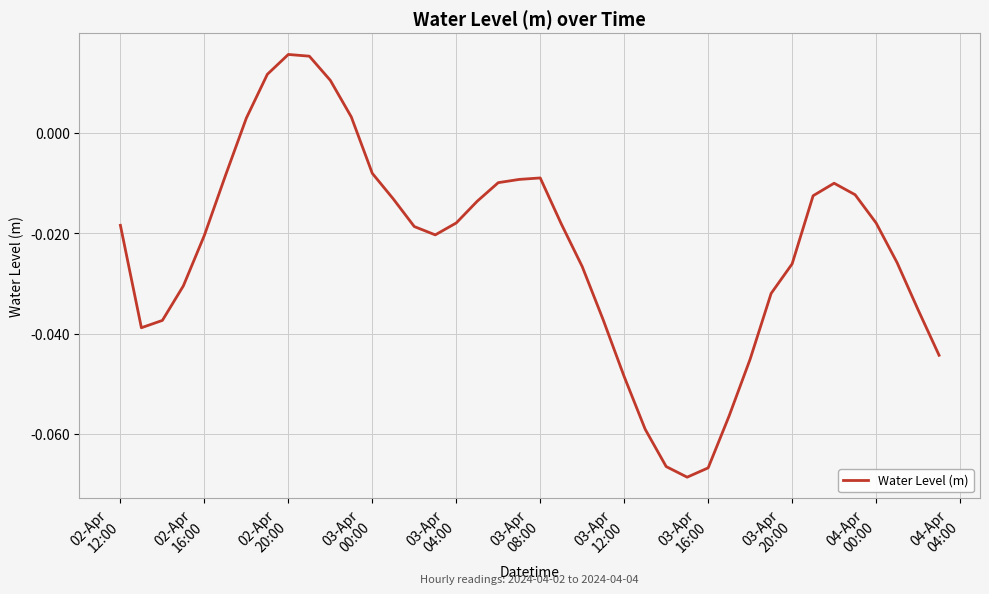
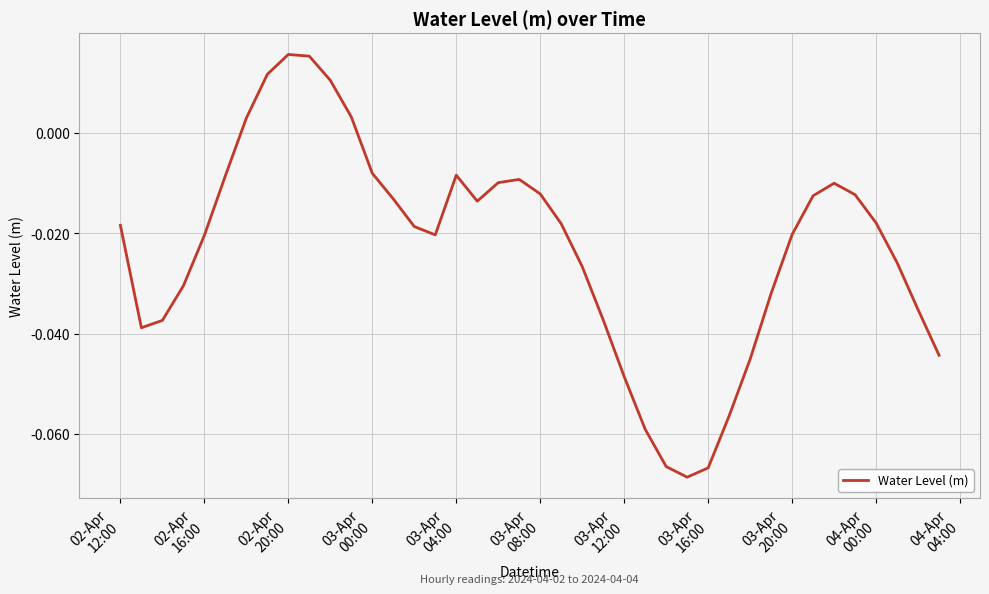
  {
    "02-Apr 12:00": -0.018,
    "02-Apr 16:00": -0.020,
    "02-Apr 20:00": 0.016,
    "03-Apr 00:00": -0.008,
-   "03-Apr 04:00": -0.018,
-   "03-Apr 08:00": -0.009,
+   "03-Apr 04:00": -0.008,
+   "03-Apr 08:00": -0.012,
    "03-Apr 12:00": -0.049,
    "03-Apr 16:00": -0.067,
-   "03-Apr 20:00": -0.026,
+   "03-Apr 20:00": -0.020,
    "04-Apr 00:00": -0.018
  }
